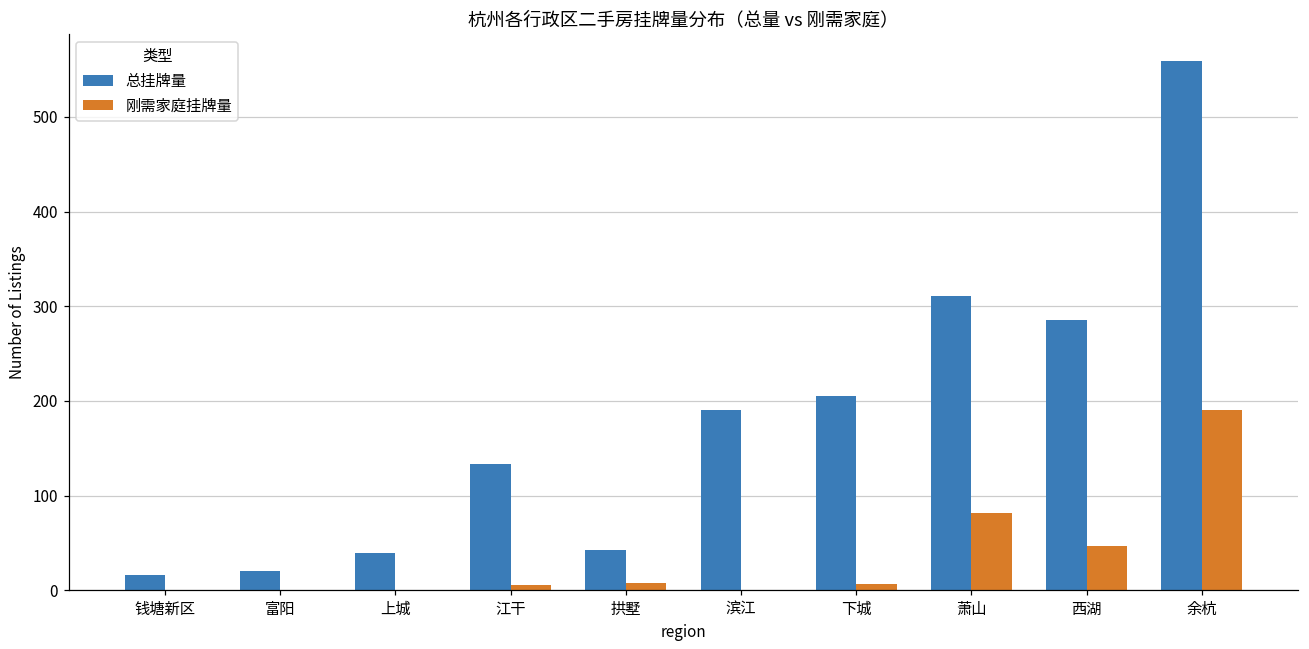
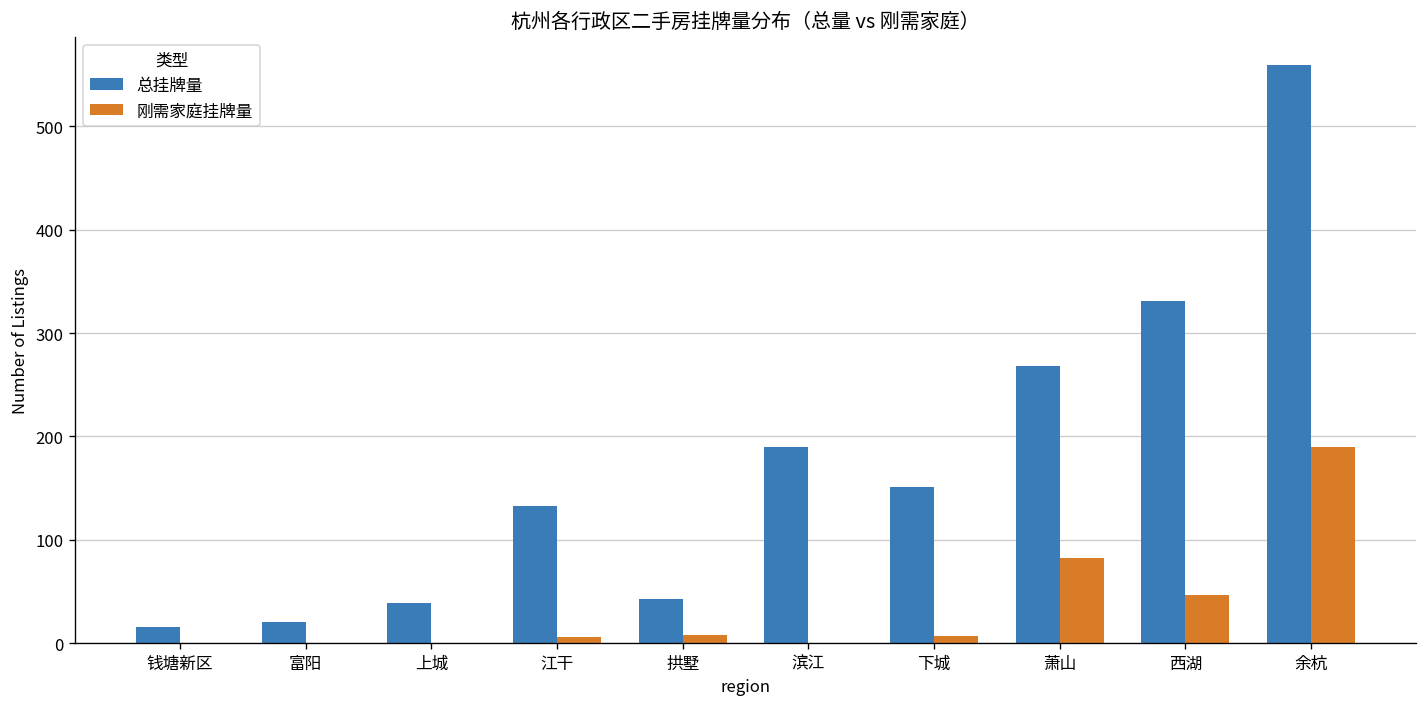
  {
    "总挂牌量": {
      "钱塘新区": 20,
      "富阳": 20,
      "上城": 40,
      "江干": 130,
      "拱墅": 40,
      "滨江": 190,
-     "下城": 210,
-     "萧山": 310,
-     "西湖": 290,
+     "下城": 150,
+     "萧山": 270,
+     "西湖": 330,
      "余杭": 560
    },
    "刚需家庭挂牌量": {
      "钱塘新区": 0,
      "富阳": 0,
      "上城": 0,
      "江干": 10,
      "拱墅": 10,
      "滨江": 0,
      "下城": 10,
      "萧山": 80,
      "西湖": 50,
      "余杭": 190
    }
  }
